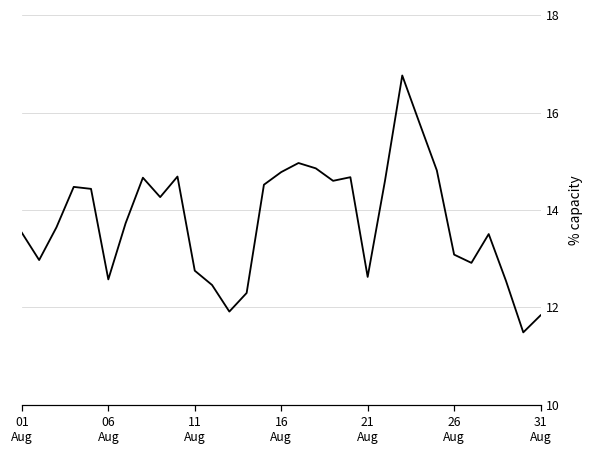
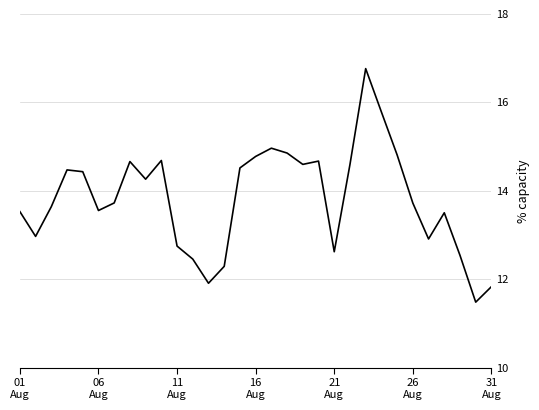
  {
    "01 Aug": 13.5,
-   "06 Aug": 12.6,
+   "06 Aug": 13.6,
    "11 Aug": 12.8,
    "16 Aug": 14.8,
    "21 Aug": 12.6,
-   "26 Aug": 13.1,
+   "26 Aug": 13.7,
    "31 Aug": 11.8
  }
